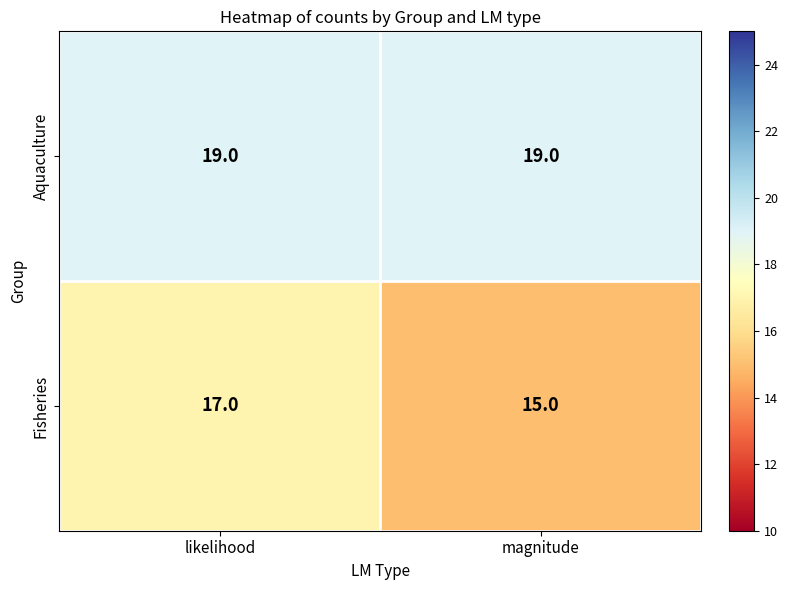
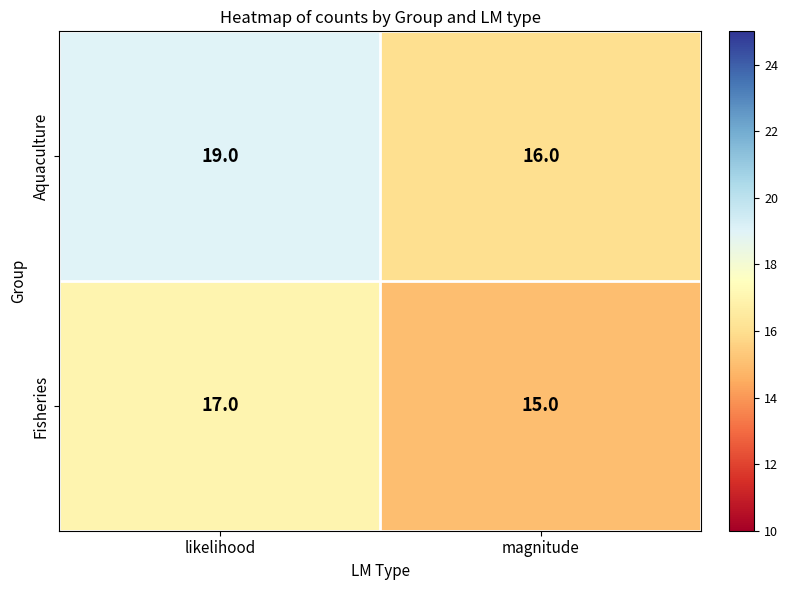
  {
    "Aquaculture": {
      "likelihood": 19.0,
-     "magnitude": 19.0
+     "magnitude": 16.0
    },
    "Fisheries": {
      "likelihood": 17.0,
      "magnitude": 15.0
    }
  }
